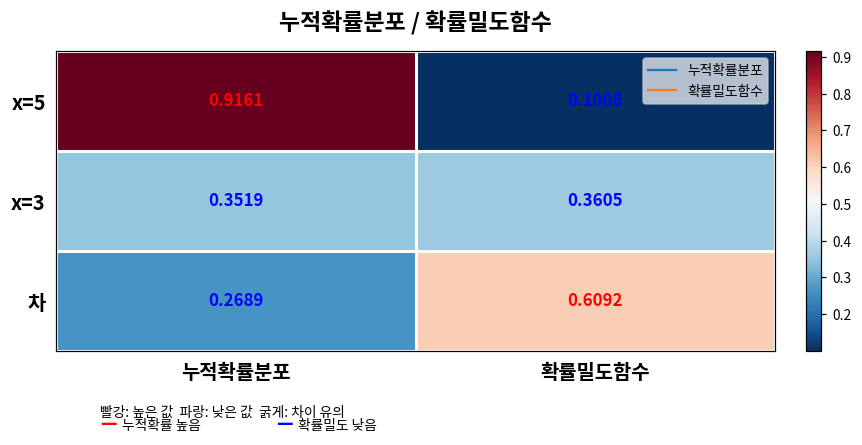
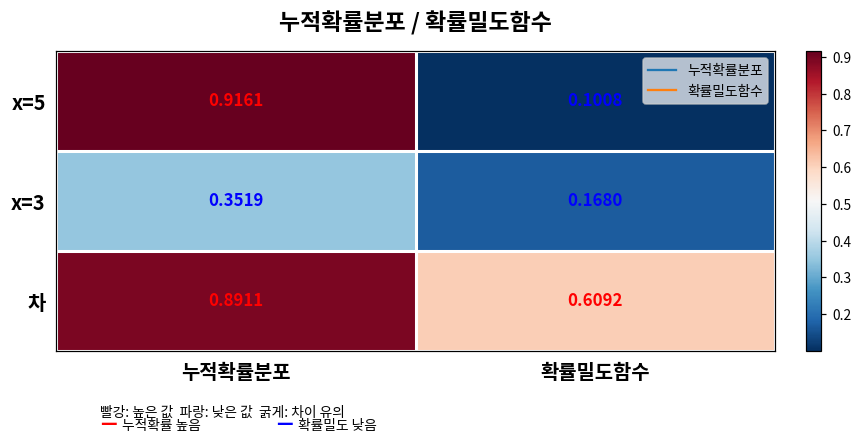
  {
    "x=5": {
      "누적확률분포": 0.9161,
      "확률밀도함수": 0.1008
    },
    "x=3": {
      "누적확률분포": 0.3519,
-     "확률밀도함수": 0.3605
+     "확률밀도함수": 0.1680
    },
    "차": {
-     "누적확률분포": 0.2689,
+     "누적확률분포": 0.8911,
      "확률밀도함수": 0.6092
    }
  }
